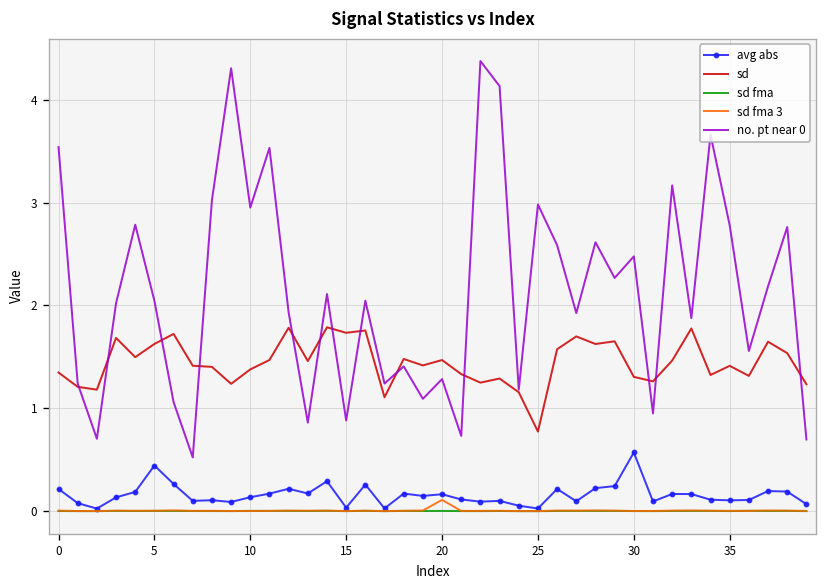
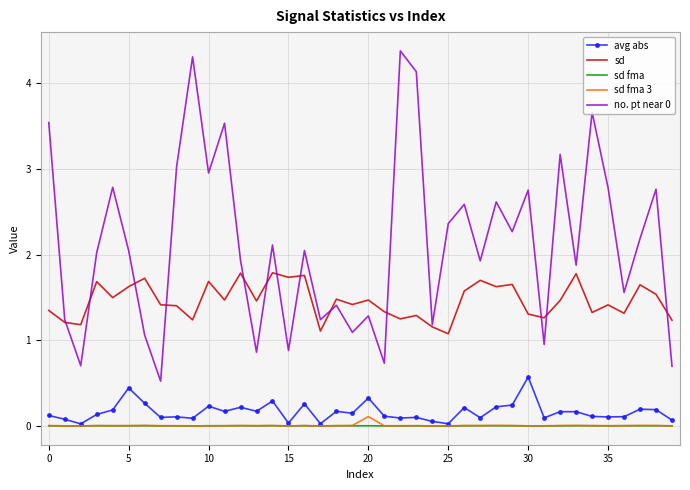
  {
    "avg abs": {
-     "0": 0.2,
+     "0": 0.1,
      "5": 0.4,
-     "10": 0.1,
+     "10": 0.2,
      "15": 0.0,
-     "20": 0.2,
+     "20": 0.3,
      "30": 0.6,
      "35": 0.1
    },
    "sd": {
      "0": 1.3,
      "5": 1.6,
-     "10": 1.4,
+     "10": 1.7,
      "15": 1.7,
      "20": 1.5,
-     "25": 0.8,
+     "25": 1.1,
      "30": 1.3,
      "35": 1.4
    },
    "sd fma": {
      "20": 0.0
    },
    "sd fma 3": {
      "20": 0.1
    },
    "no. pt near 0": {
      "0": 3.5,
      "5": 2.0,
      "10": 3.0,
      "15": 0.9,
      "20": 1.3,
-     "25": 3.0,
-     "30": 2.5,
+     "25": 2.4,
+     "30": 2.8,
      "35": 2.8
    }
  }
